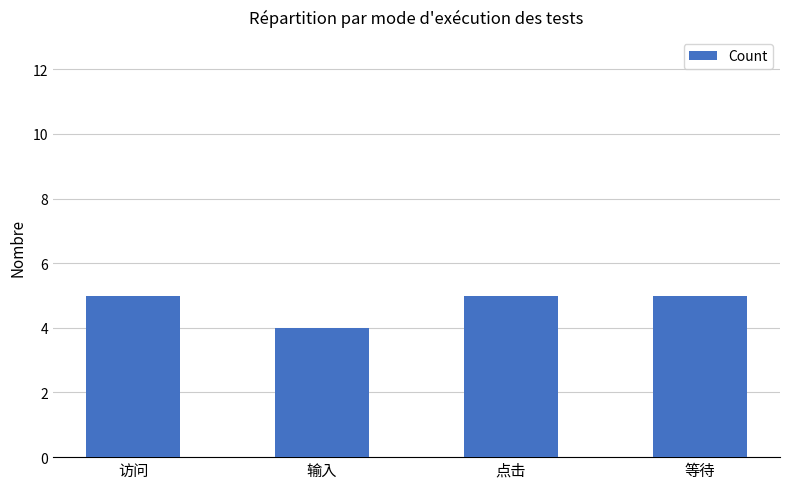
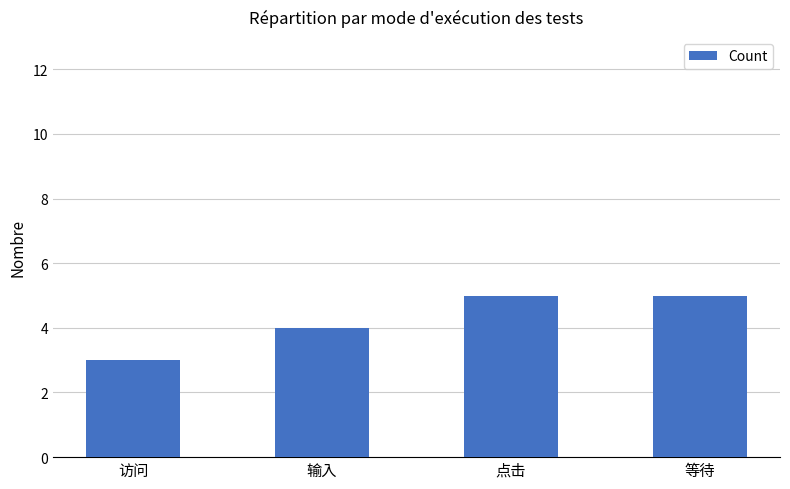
  {
-   "访问": 5,
+   "访问": 3,
    "输入": 4,
    "点击": 5,
    "等待": 5
  }
